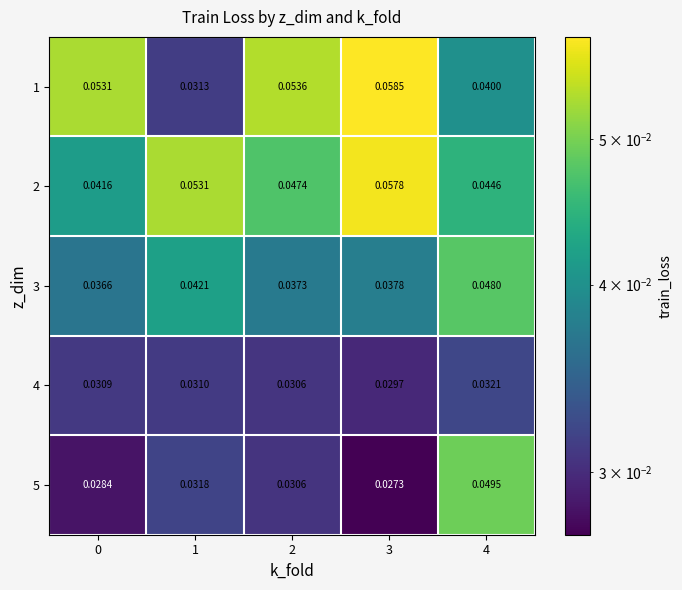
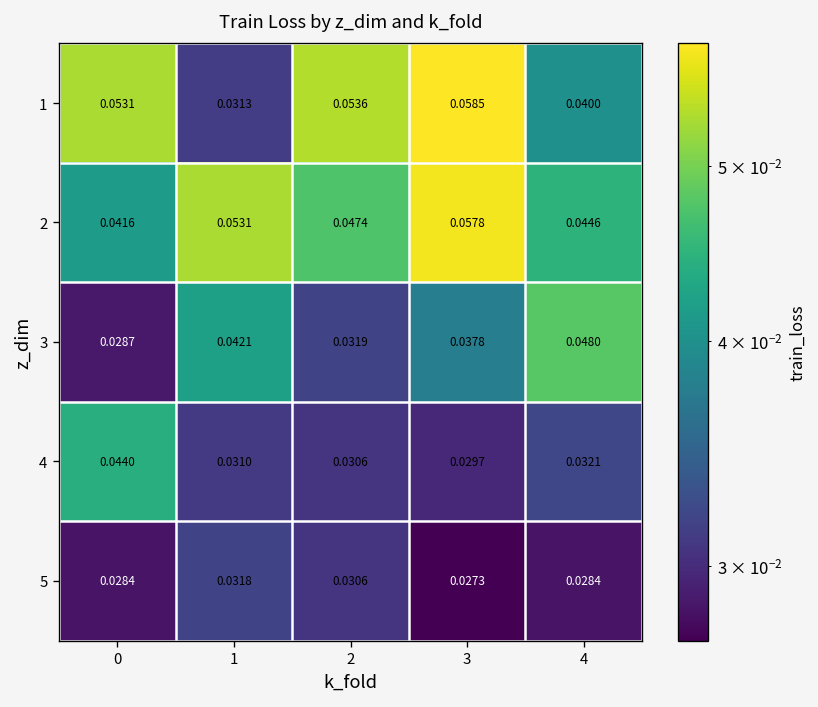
  {
    "1": {
      "0": 0.0531,
      "1": 0.0313,
      "2": 0.0536,
      "3": 0.0585,
      "4": 0.0400
    },
    "2": {
      "0": 0.0416,
      "1": 0.0531,
      "2": 0.0474,
      "3": 0.0578,
      "4": 0.0446
    },
    "3": {
-     "0": 0.0366,
+     "0": 0.0287,
      "1": 0.0421,
-     "2": 0.0373,
+     "2": 0.0319,
      "3": 0.0378,
      "4": 0.0480
    },
    "4": {
-     "0": 0.0309,
+     "0": 0.0440,
      "1": 0.0310,
      "2": 0.0306,
      "3": 0.0297,
      "4": 0.0321
    },
    "5": {
      "0": 0.0284,
      "1": 0.0318,
      "2": 0.0306,
      "3": 0.0273,
-     "4": 0.0495
+     "4": 0.0284
    }
  }
